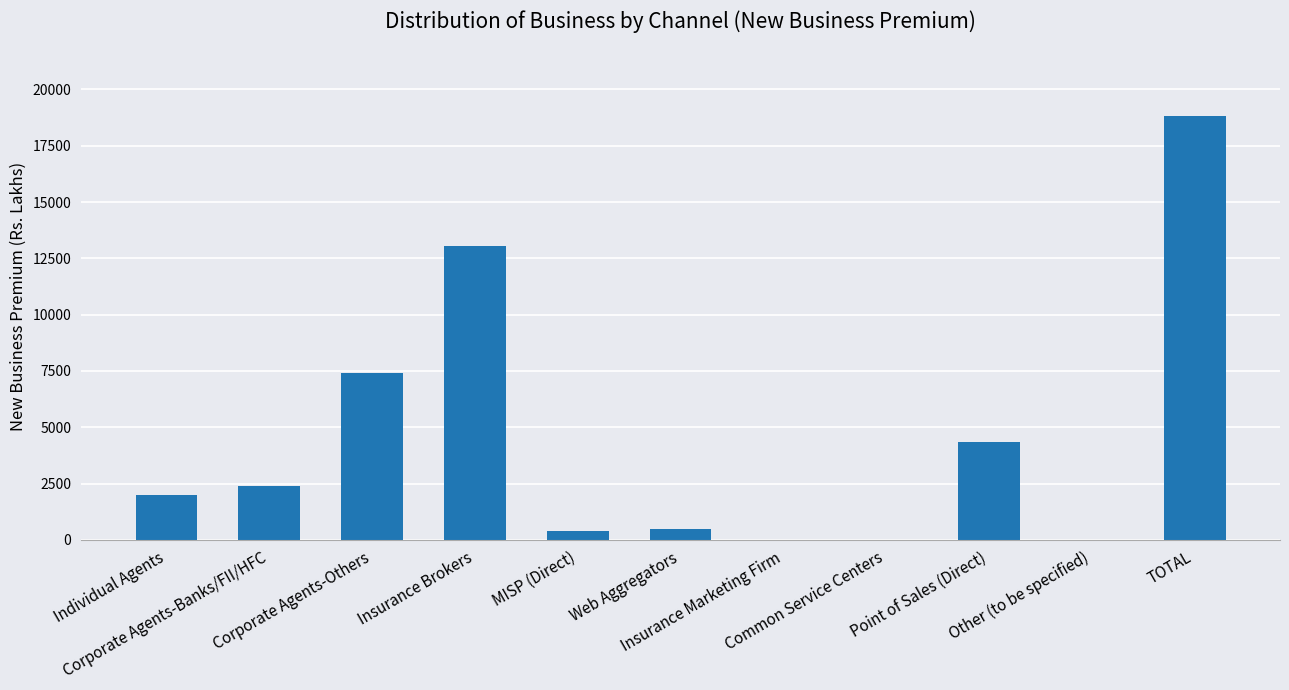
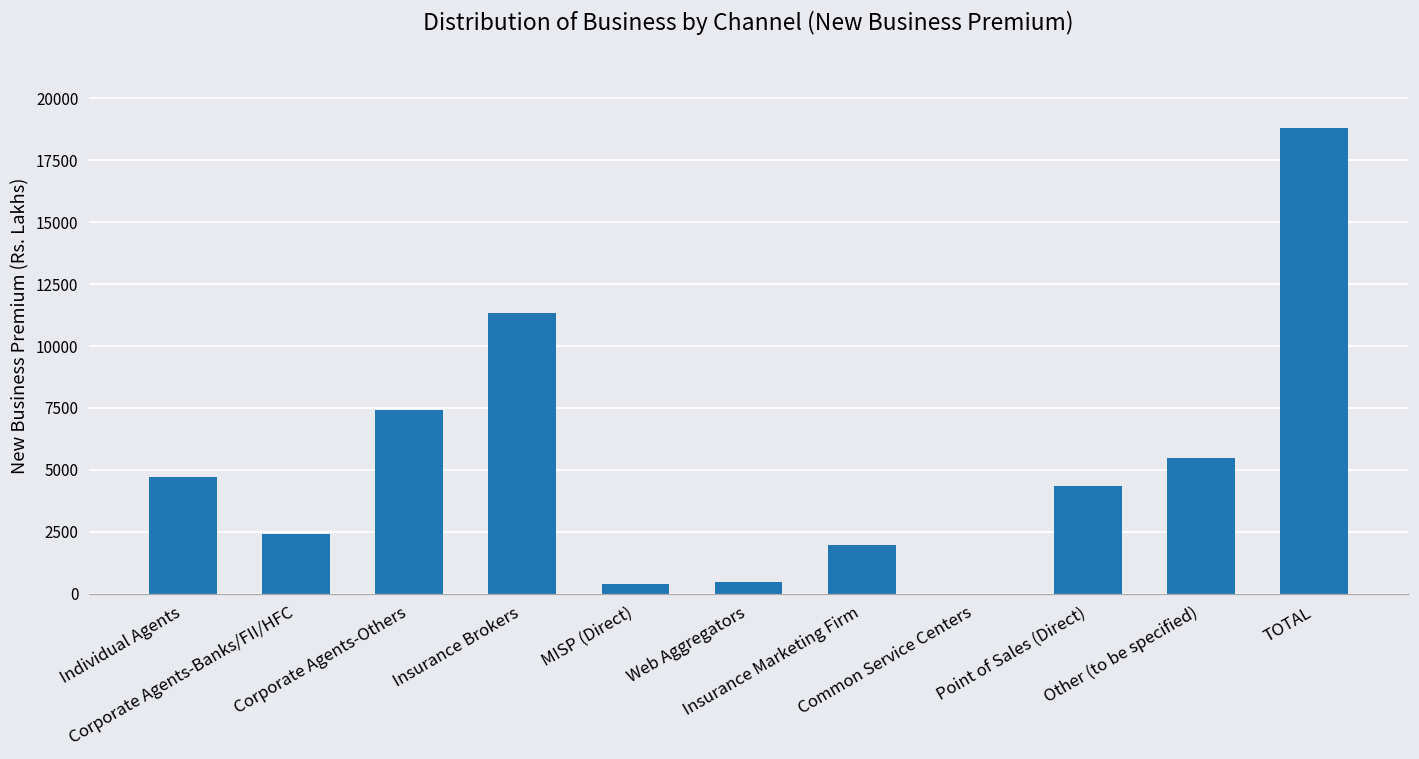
  {
-   "Individual Agents": 2000,
+   "Individual Agents": 4700,
    "Corporate Agents-Banks/FII/HFC": 2400,
    "Corporate Agents-Others": 7400,
-   "Insurance Brokers": 13000,
+   "Insurance Brokers": 11300,
    "MISP (Direct)": 400,
    "Web Aggregators": 500,
-   "Insurance Marketing Firm": 0,
+   "Insurance Marketing Firm": 2000,
    "Point of Sales (Direct)": 4400,
-   "Other (to be specified)": 0,
+   "Other (to be specified)": 5500,
    "TOTAL": 18800
  }
